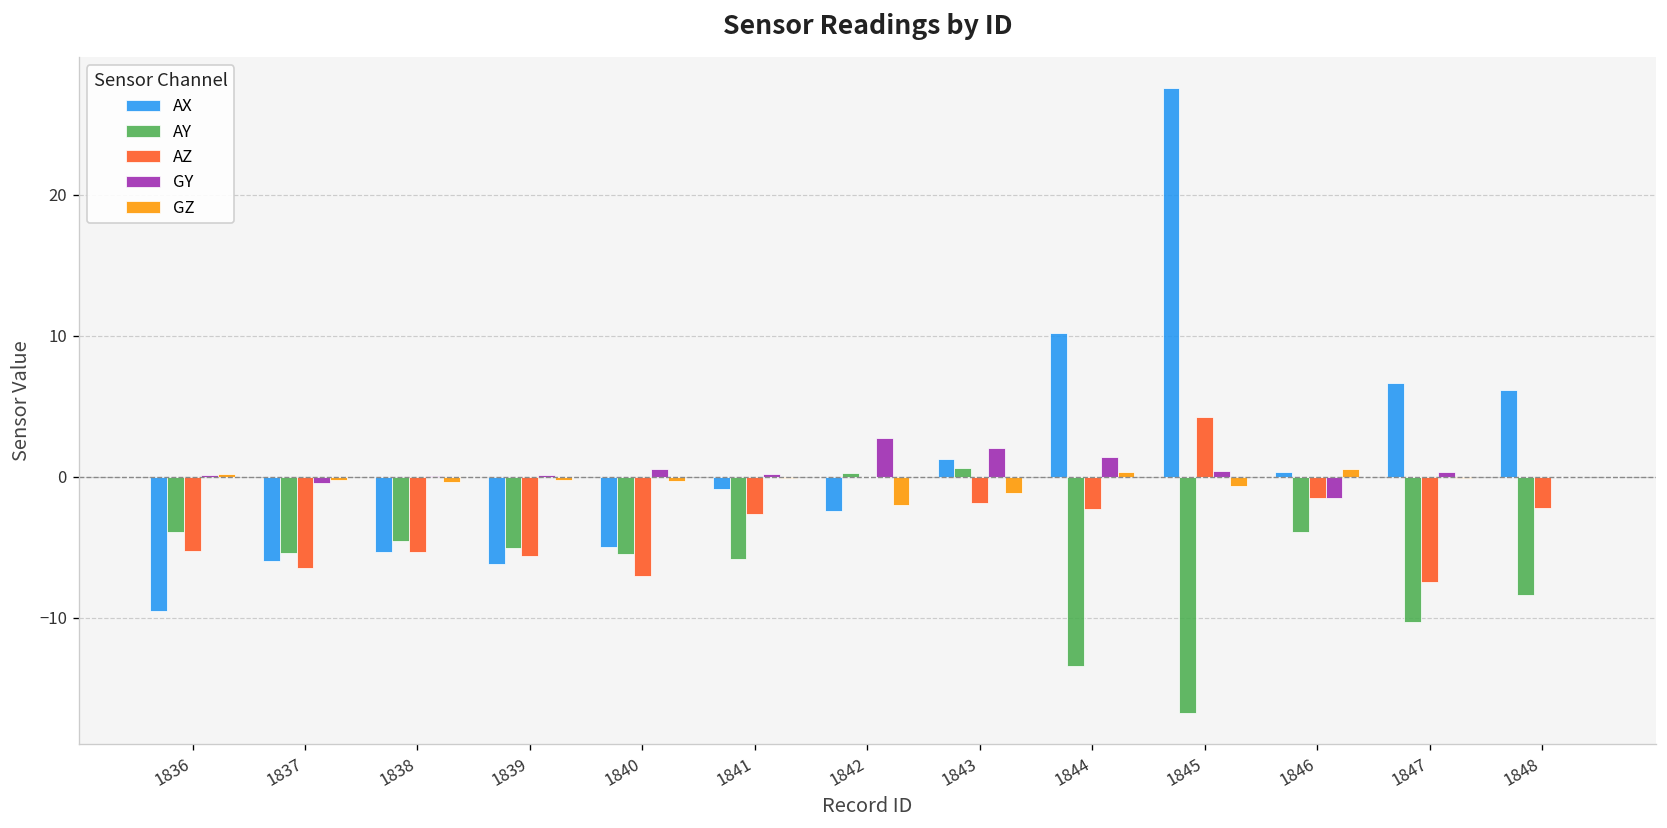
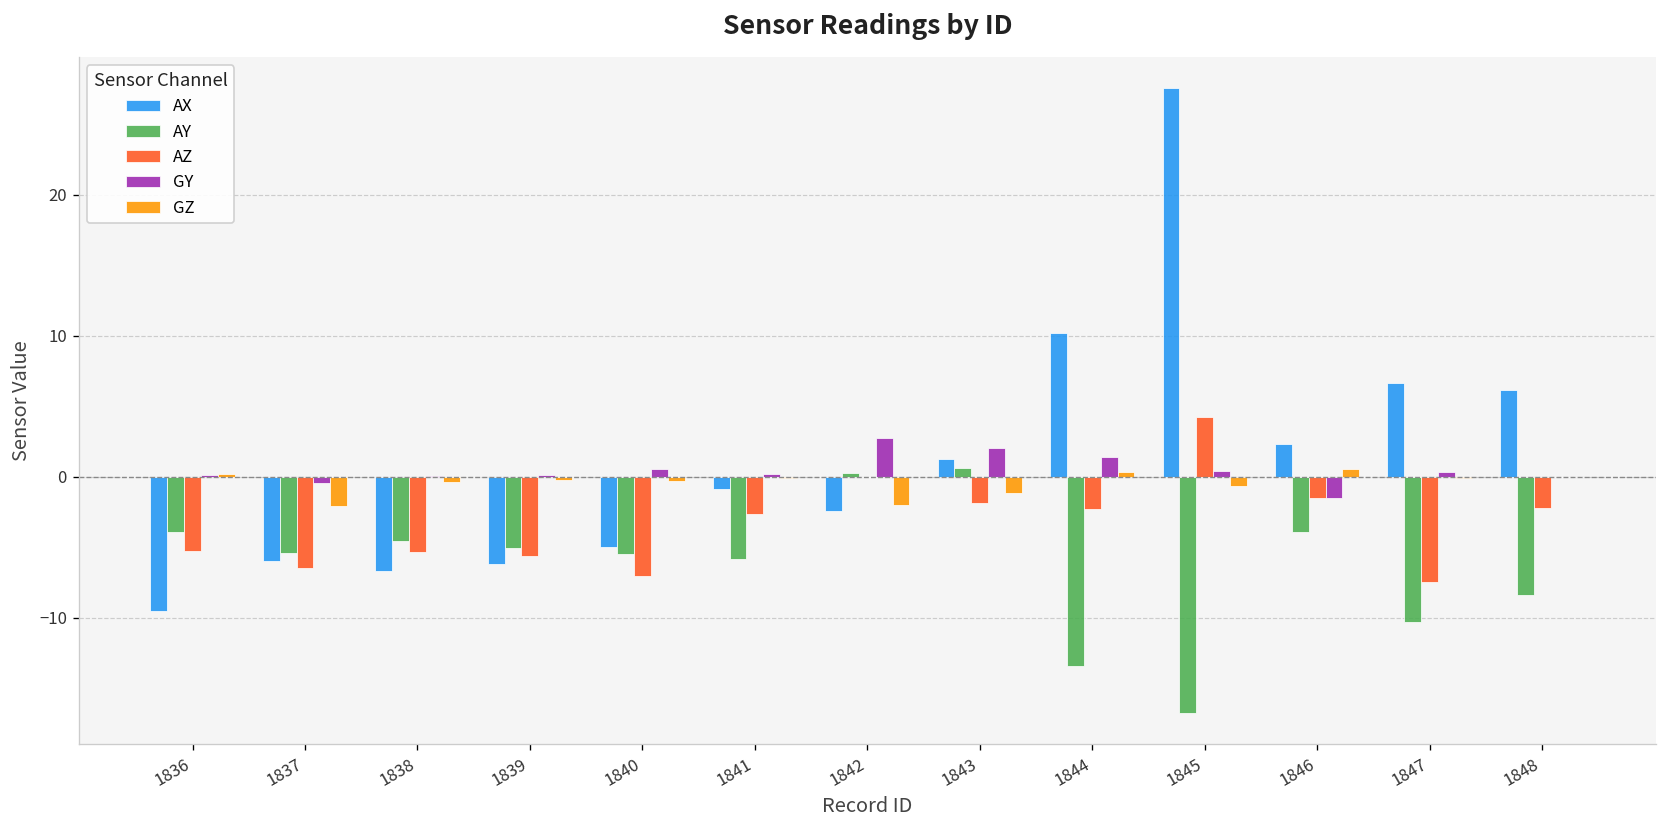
  {
    "AX": {
      "1836": -9.6,
      "1837": -6.0,
-     "1838": -5.4,
+     "1838": -6.7,
      "1839": -6.2,
      "1840": -5.0,
      "1841": -0.9,
      "1842": -2.5,
      "1843": 1.3,
      "1844": 10.2,
      "1845": 27.6,
-     "1846": 0.4,
+     "1846": 2.4,
      "1847": 6.6,
      "1848": 6.2
    },
    "AY": {
      "1836": -4.0,
      "1837": -5.4,
      "1838": -4.6,
      "1839": -5.1,
      "1840": -5.5,
      "1841": -5.9,
      "1842": 0.3,
      "1843": 0.6,
      "1844": -13.4,
      "1845": -16.8,
      "1846": -3.9,
      "1847": -10.3,
      "1848": -8.4
    },
    "AZ": {
      "1836": -5.3,
      "1837": -6.5,
      "1838": -5.4,
      "1839": -5.6,
      "1840": -7.1,
      "1841": -2.7,
      "1843": -1.8,
      "1844": -2.3,
      "1845": 4.2,
      "1846": -1.5,
      "1847": -7.5,
      "1848": -2.2
    },
    "GY": {
      "1837": -0.5,
      "1840": 0.6,
      "1842": 2.7,
      "1843": 2.1,
      "1844": 1.4,
      "1845": 0.4,
      "1846": -1.5,
      "1847": 0.3
    },
    "GZ": {
-     "1837": -0.3,
+     "1837": -2.0,
      "1838": -0.3,
      "1839": -0.2,
      "1840": -0.3,
      "1842": -2.0,
      "1843": -1.1,
      "1844": 0.3,
      "1845": -0.7,
      "1846": 0.5
    }
  }
